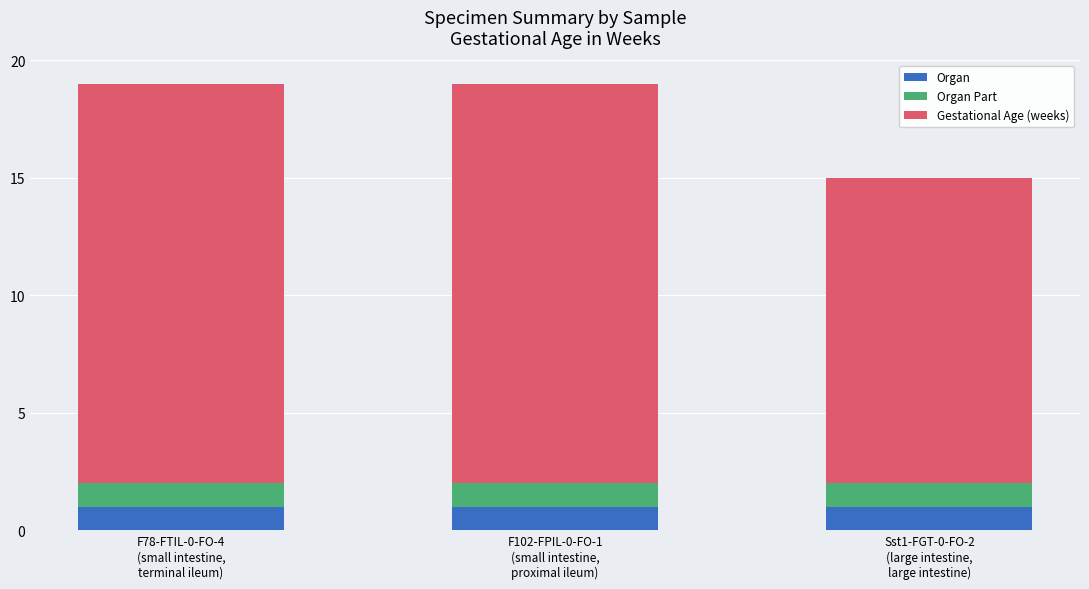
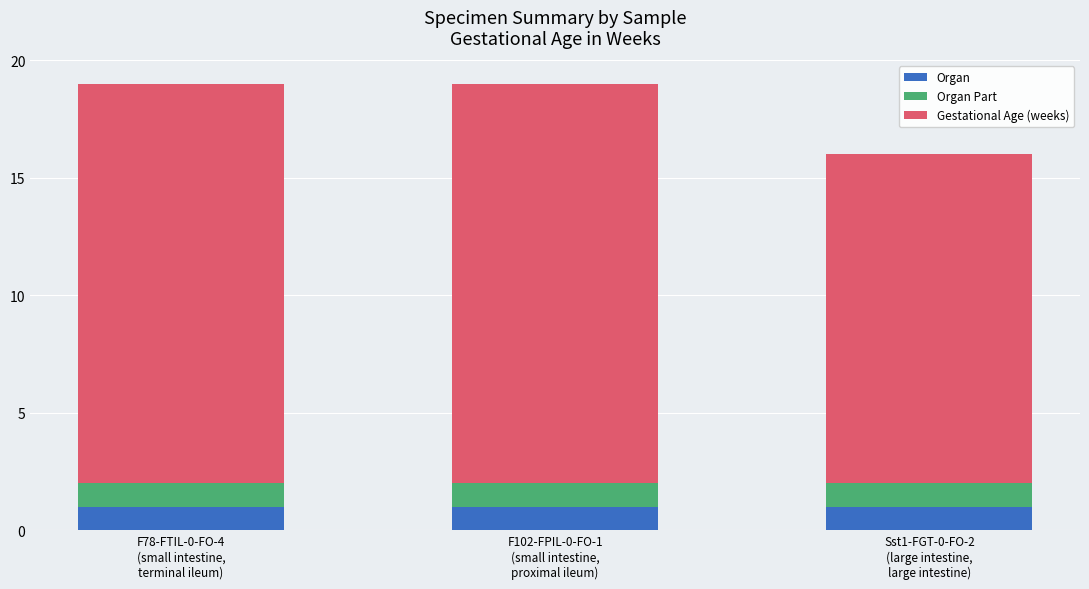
  {
    "Organ": {
      "F78-FTIL-0-FO-4 (small intestine, terminal ileum)": 1,
      "F102-FPIL-0-FO-1 (small intestine, proximal ileum)": 1,
      "Sst1-FGT-0-FO-2 (large intestine, large intestine)": 1
    },
    "Organ Part": {
      "F78-FTIL-0-FO-4 (small intestine, terminal ileum)": 1,
      "F102-FPIL-0-FO-1 (small intestine, proximal ileum)": 1,
      "Sst1-FGT-0-FO-2 (large intestine, large intestine)": 1
    },
    "Gestational Age (weeks)": {
      "F78-FTIL-0-FO-4 (small intestine, terminal ileum)": 17,
      "F102-FPIL-0-FO-1 (small intestine, proximal ileum)": 17,
-     "Sst1-FGT-0-FO-2 (large intestine, large intestine)": 13
+     "Sst1-FGT-0-FO-2 (large intestine, large intestine)": 14
    }
  }
